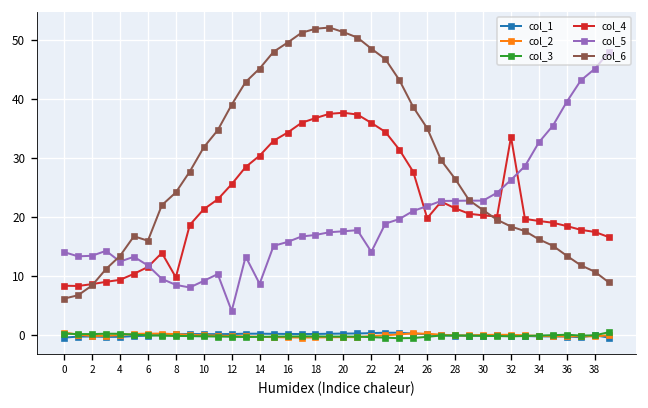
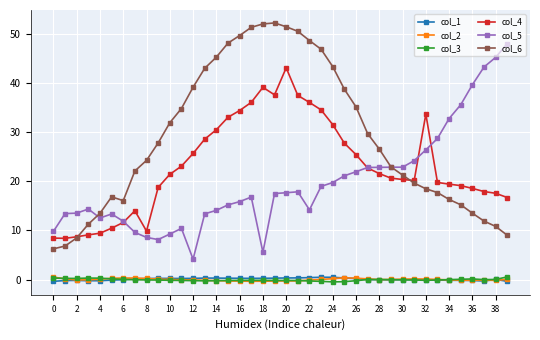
  {
    "col_1": {
      "0": 0
    },
    "col_3": {
      "24": 0
    },
    "col_4": {
      "0": 8,
      "4": 9,
      "8": 10,
      "10": 21,
      "12": 26,
      "14": 30,
      "16": 34,
-     "18": 37,
-     "20": 38,
+     "18": 39,
+     "20": 43,
      "22": 36,
      "24": 32,
-     "26": 20,
+     "26": 25,
      "28": 22,
      "30": 20,
      "32": 34,
      "34": 19,
      "36": 19,
      "38": 18
    },
    "col_5": {
-     "0": 14,
+     "0": 10,
      "2": 14,
      "4": 13,
      "8": 9,
      "10": 9,
      "12": 4,
-     "14": 9,
+     "14": 14,
      "16": 16,
-     "18": 17,
+     "18": 6,
      "20": 18,
      "22": 14,
      "24": 20,
      "26": 22,
      "28": 23,
      "30": 23,
      "32": 26,
      "34": 33,
      "36": 40,
      "38": 45
    },
    "col_6": {
      "0": 6,
      "4": 13,
      "6": 16,
      "8": 24,
      "10": 32,
      "12": 39,
      "14": 45,
      "16": 50,
      "18": 52,
      "20": 51,
      "22": 49,
      "24": 43,
      "26": 35,
      "28": 27,
      "30": 21,
      "32": 18,
      "34": 16,
      "36": 13,
      "38": 11
    }
  }
